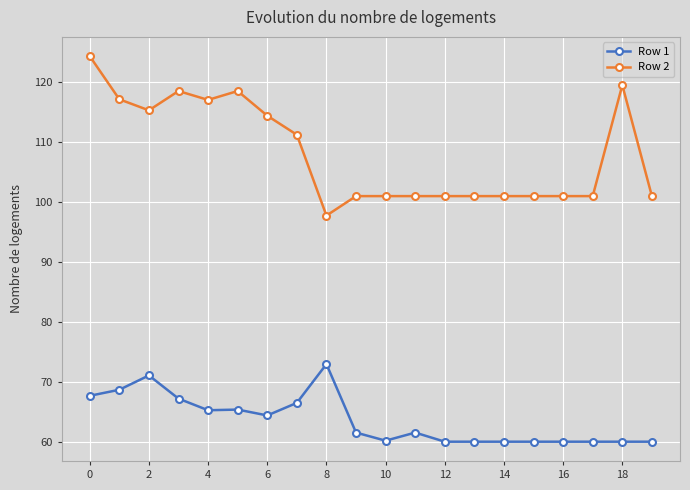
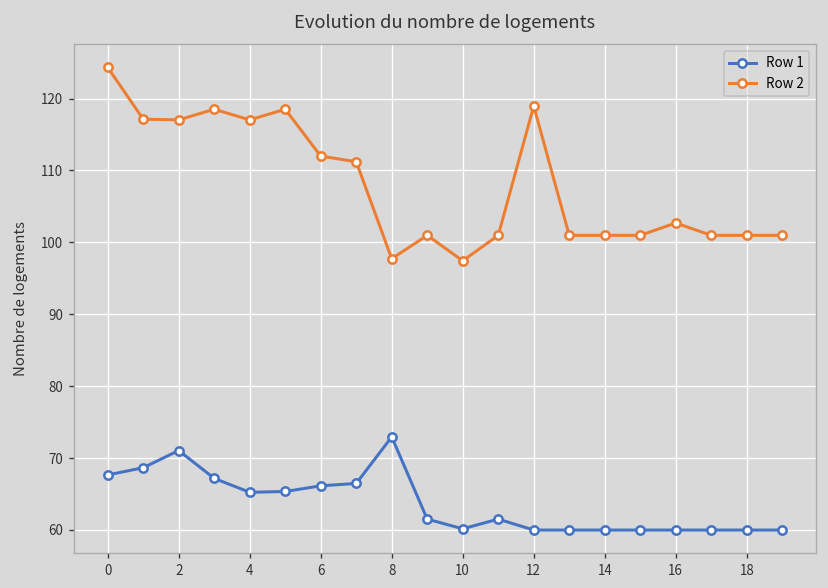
  {
    "Row 1": {
      "0": 68,
      "2": 71,
      "4": 65,
-     "6": 64,
+     "6": 66,
      "8": 73,
      "10": 60,
      "12": 60,
      "14": 60,
      "16": 60,
      "18": 60
    },
    "Row 2": {
      "0": 124,
-     "2": 115,
+     "2": 117,
      "4": 117,
-     "6": 114,
+     "6": 112,
      "8": 98,
-     "10": 101,
-     "12": 101,
+     "10": 97,
+     "12": 119,
      "14": 101,
-     "16": 101,
-     "18": 120
+     "16": 103,
+     "18": 101
    }
  }
